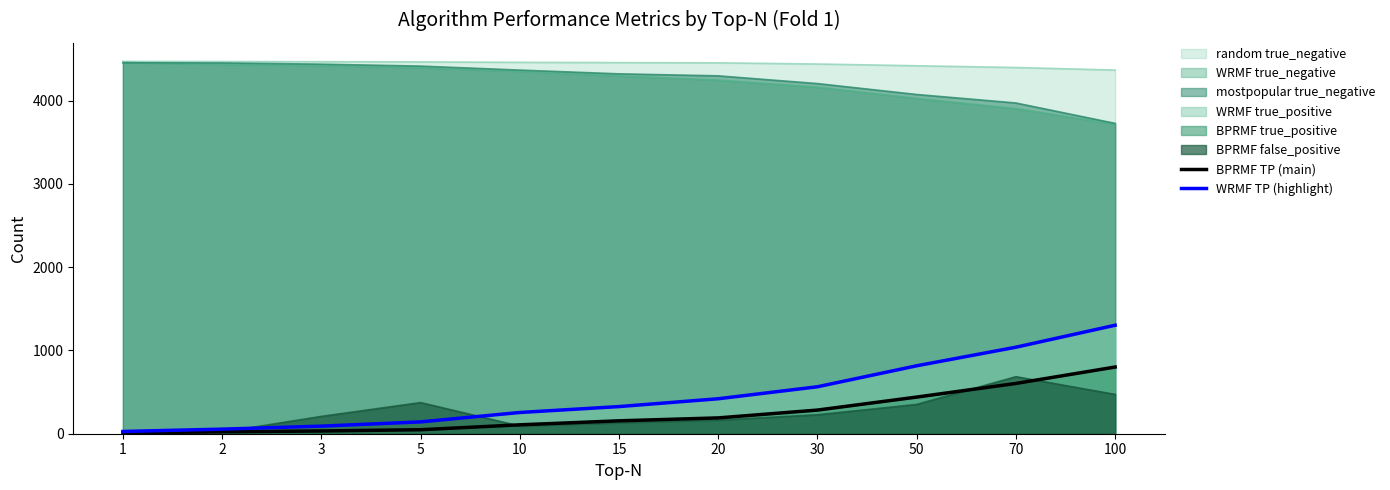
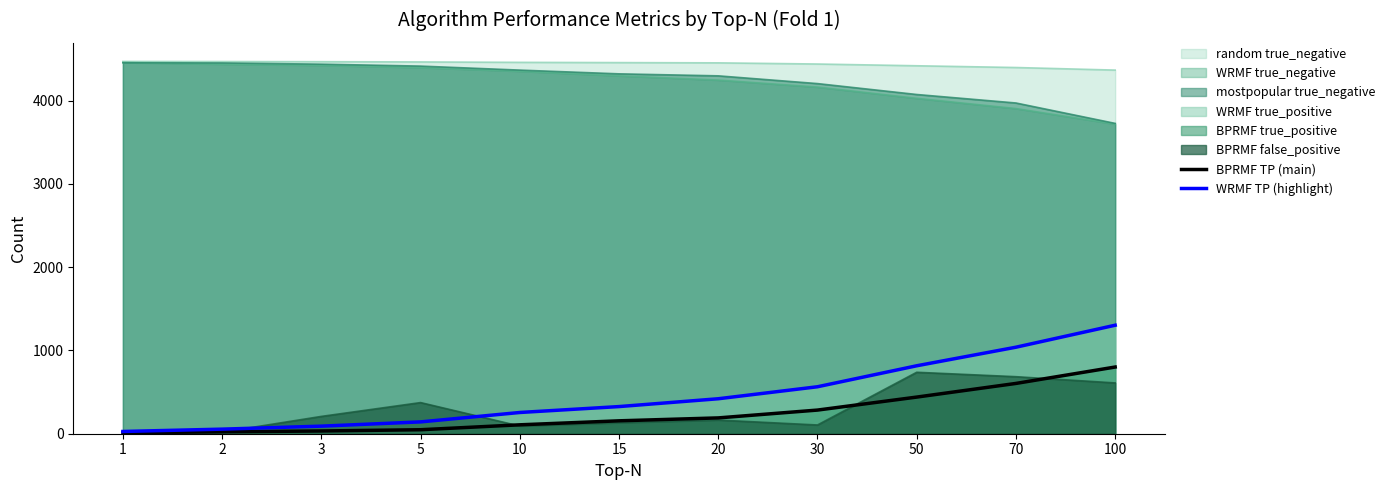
  {
    "BPRMF false_positive": {
      "3": 200,
      "5": 400,
-     "30": 200,
-     "50": 400,
+     "30": 100,
+     "50": 700,
      "70": 700,
-     "100": 500
+     "100": 600
    }
  }
